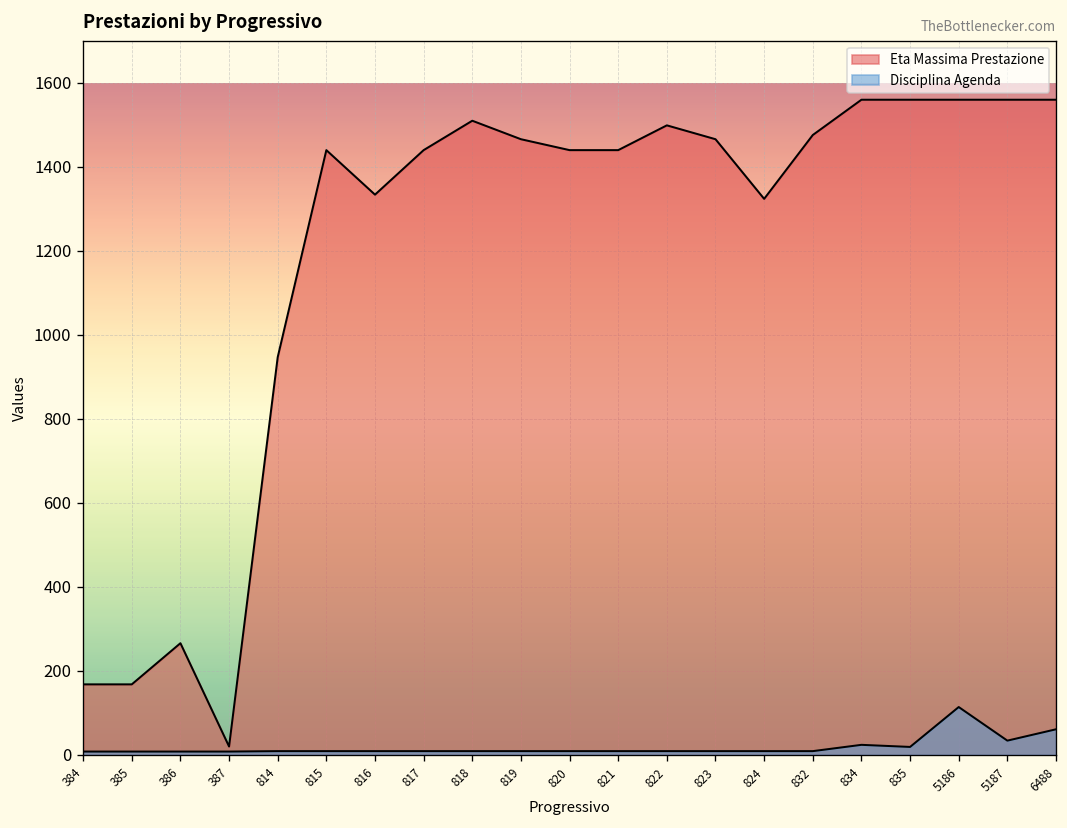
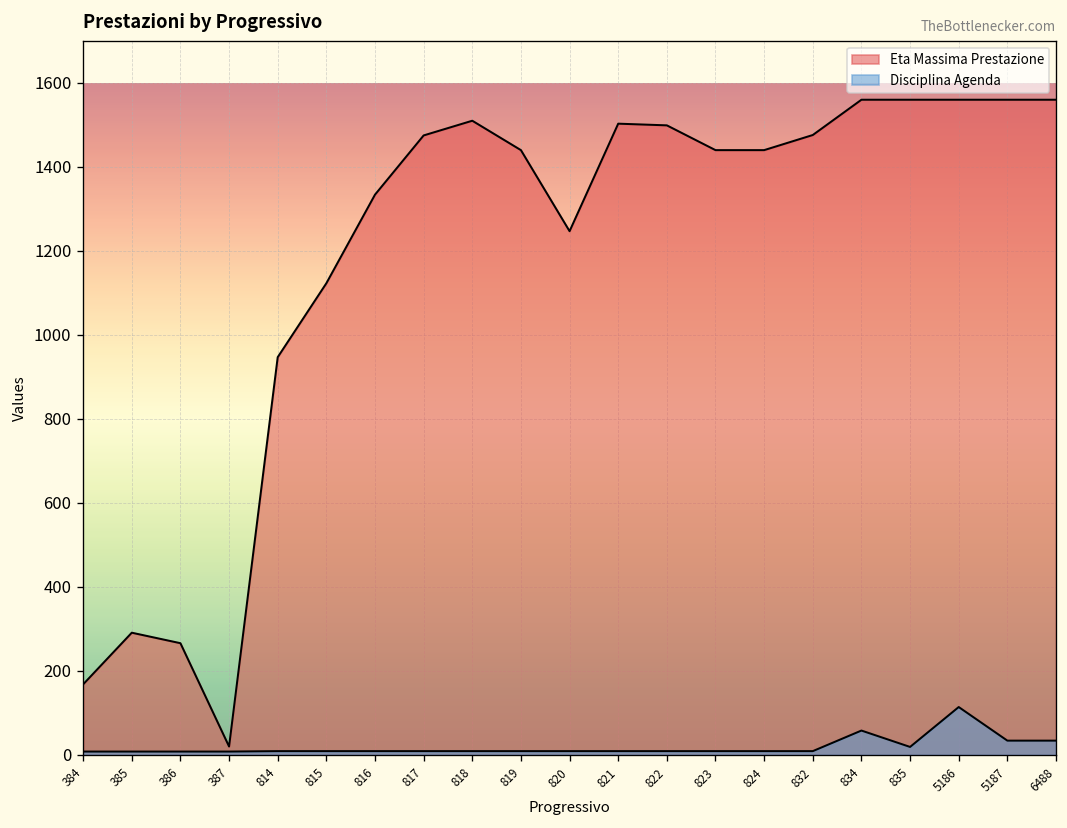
  {
    "Eta Massima Prestazione": {
      "384": 170,
-     "385": 170,
+     "385": 290,
      "386": 270,
      "387": 20,
      "814": 950,
-     "815": 1440,
+     "815": 1120,
      "816": 1330,
-     "817": 1440,
+     "817": 1480,
      "818": 1510,
-     "819": 1470,
-     "820": 1440,
-     "821": 1440,
+     "819": 1440,
+     "820": 1250,
+     "821": 1500,
      "822": 1500,
-     "823": 1470,
-     "824": 1320,
+     "823": 1440,
+     "824": 1440,
      "832": 1480,
      "834": 1560,
      "835": 1560,
      "5186": 1560,
      "5187": 1560,
      "6488": 1560
    },
    "Disciplina Agenda": {
      "384": 10,
      "385": 10,
      "386": 10,
      "387": 10,
      "814": 10,
      "815": 10,
      "816": 10,
      "817": 10,
      "818": 10,
      "819": 10,
      "820": 10,
      "821": 10,
      "822": 10,
      "823": 10,
      "824": 10,
      "832": 10,
-     "834": 20,
+     "834": 60,
      "835": 20,
      "5186": 110,
      "5187": 30,
-     "6488": 60
+     "6488": 30
    }
  }
